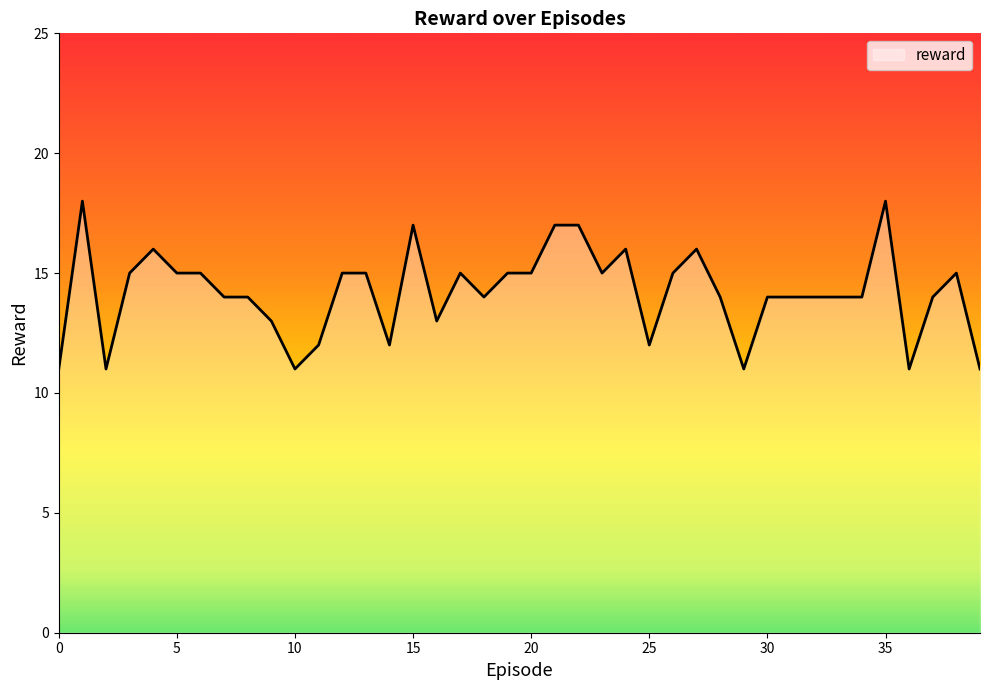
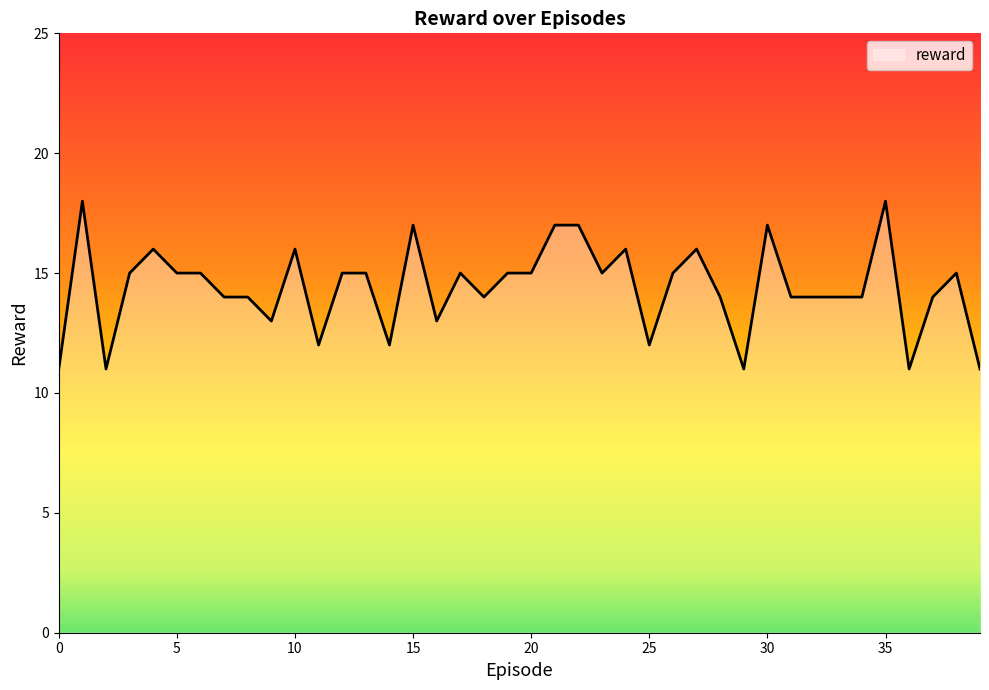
  {
    "0": 11,
    "5": 15,
-   "10": 11,
+   "10": 16,
    "15": 17,
    "20": 15,
    "25": 12,
-   "30": 14,
+   "30": 17,
    "35": 18
  }
